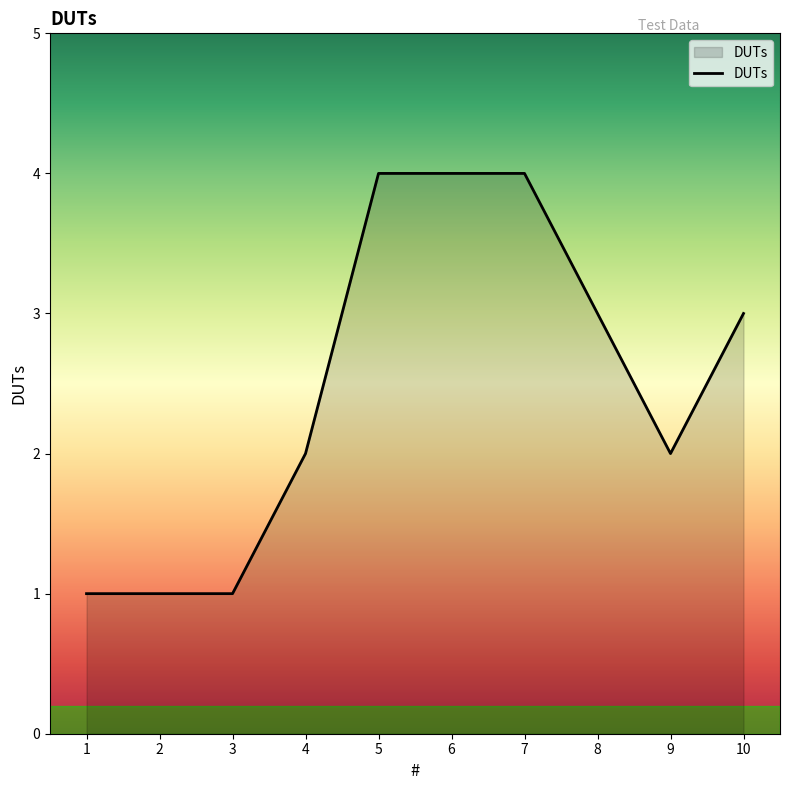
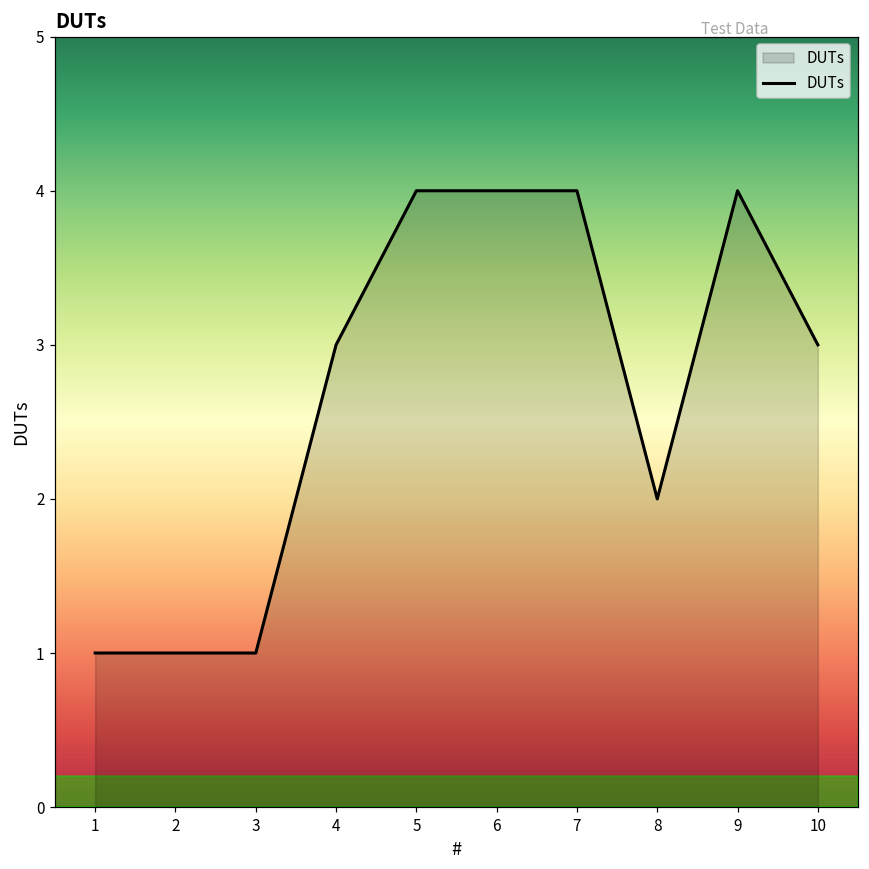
  {
    "1": 1,
    "2": 1,
    "3": 1,
-   "4": 2,
+   "4": 3,
    "5": 4,
    "6": 4,
    "7": 4,
-   "8": 3,
-   "9": 2,
+   "8": 2,
+   "9": 4,
    "10": 3
  }
